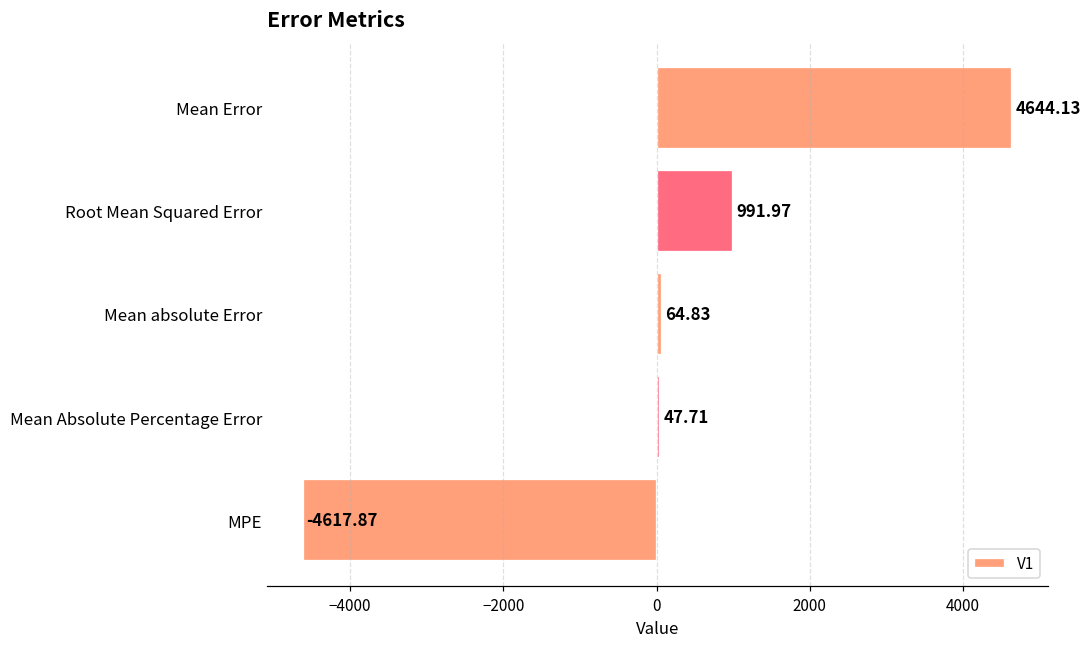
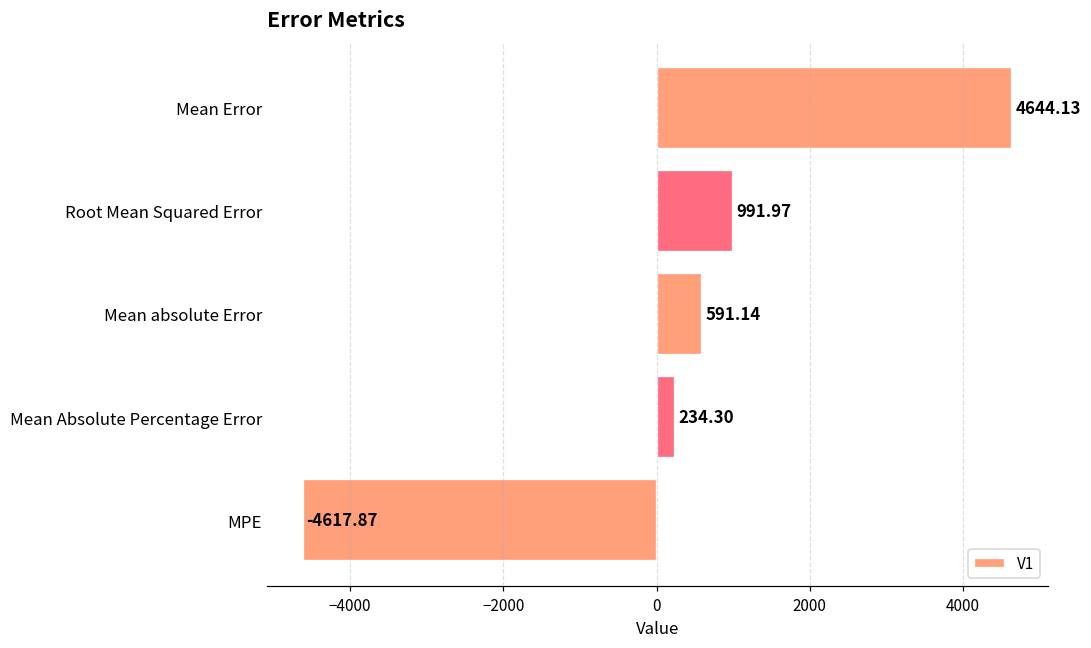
  {
    "Mean Error": 4644.13,
    "Root Mean Squared Error": 991.97,
-   "Mean absolute Error": 64.83,
-   "Mean Absolute Percentage Error": 47.71,
+   "Mean absolute Error": 591.14,
+   "Mean Absolute Percentage Error": 234.30,
    "MPE": -4617.87
  }
